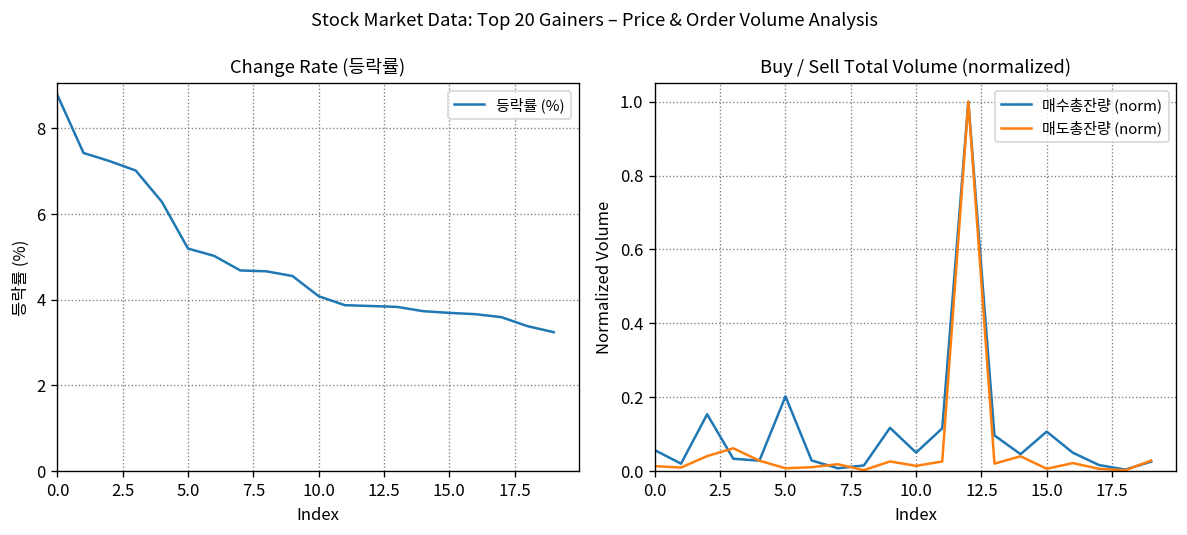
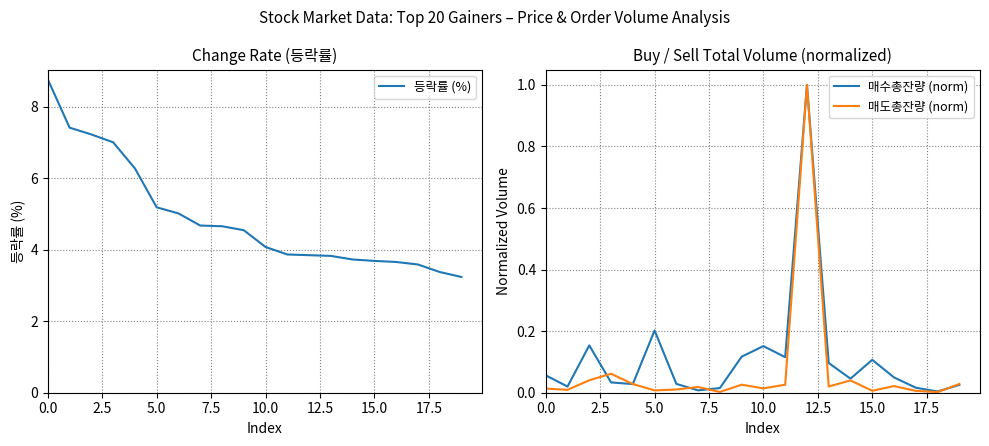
  {
    "Change Rate (등락률)": {
      "0.0": 8.8,
      "5.0": 5.2,
      "10.0": 4.1,
      "15.0": 3.7
    },
    "Buy / Sell Total Volume (normalized)": {
      "매수총잔량 (norm)": {
        "0.0": 0.06,
        "5.0": 0.20,
-       "10.0": 0.05,
+       "10.0": 0.15,
        "15.0": 0.11
      },
      "매도총잔량 (norm)": {
        "0.0": 0.01,
        "5.0": 0.01,
        "10.0": 0.01,
        "15.0": 0.01
      }
    }
  }
